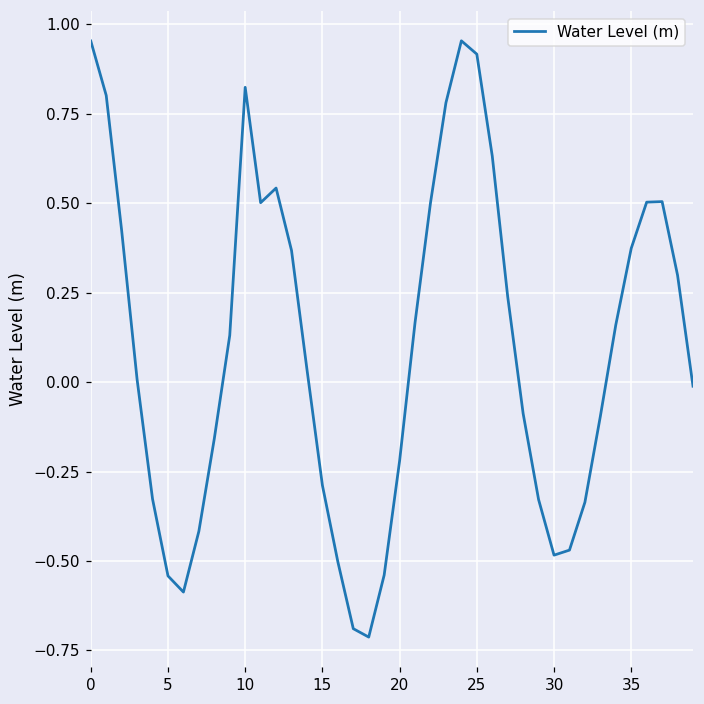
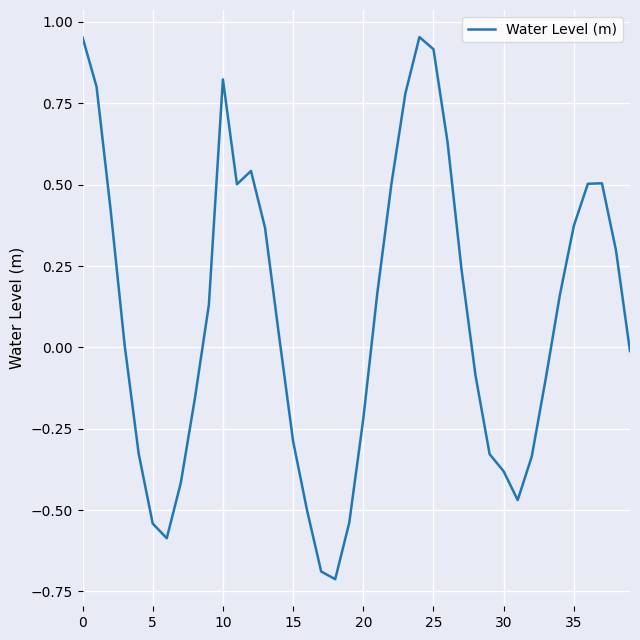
  {
    "0": 0.95,
    "5": -0.54,
    "10": 0.82,
    "15": -0.29,
    "20": -0.22,
    "25": 0.92,
-   "30": -0.48,
+   "30": -0.38,
    "35": 0.37
  }
